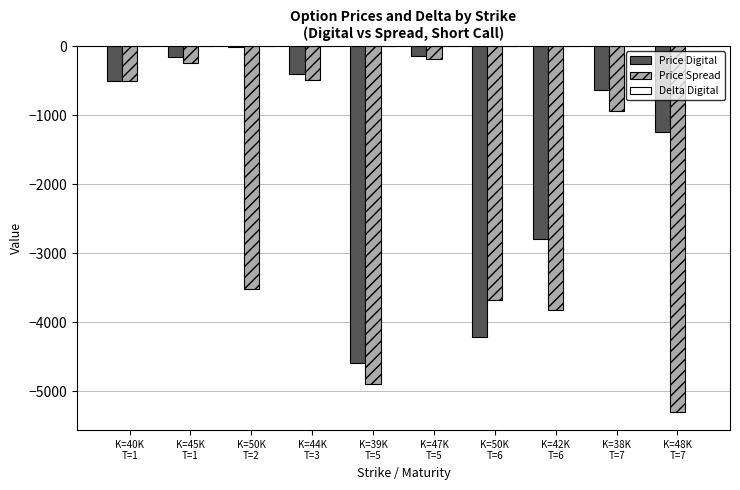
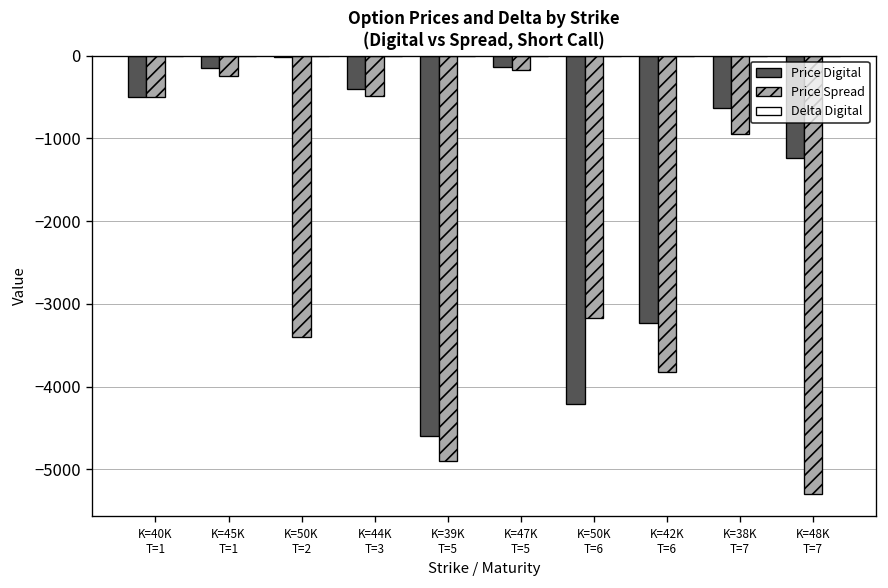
  {
    "Price Digital": {
      "K=40K T=1": -500,
      "K=45K T=1": -200,
      "K=44K T=3": -400,
      "K=39K T=5": -4600,
      "K=47K T=5": -100,
      "K=50K T=6": -4200,
-     "K=42K T=6": -2800,
+     "K=42K T=6": -3200,
      "K=38K T=7": -600,
      "K=48K T=7": -1200
    },
    "Price Spread": {
      "K=40K T=1": -500,
      "K=45K T=1": -200,
-     "K=50K T=2": -3500,
+     "K=50K T=2": -3400,
      "K=44K T=3": -500,
      "K=39K T=5": -4900,
      "K=47K T=5": -200,
-     "K=50K T=6": -3700,
+     "K=50K T=6": -3200,
      "K=42K T=6": -3800,
      "K=38K T=7": -900,
      "K=48K T=7": -5300
    }
  }
